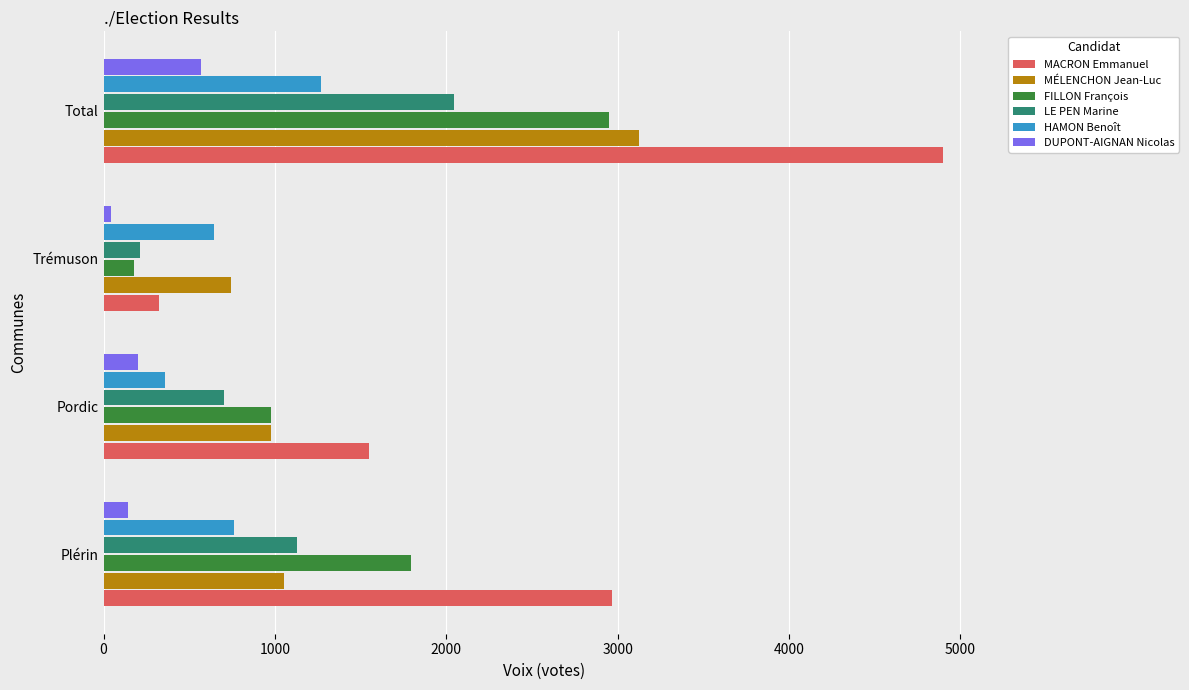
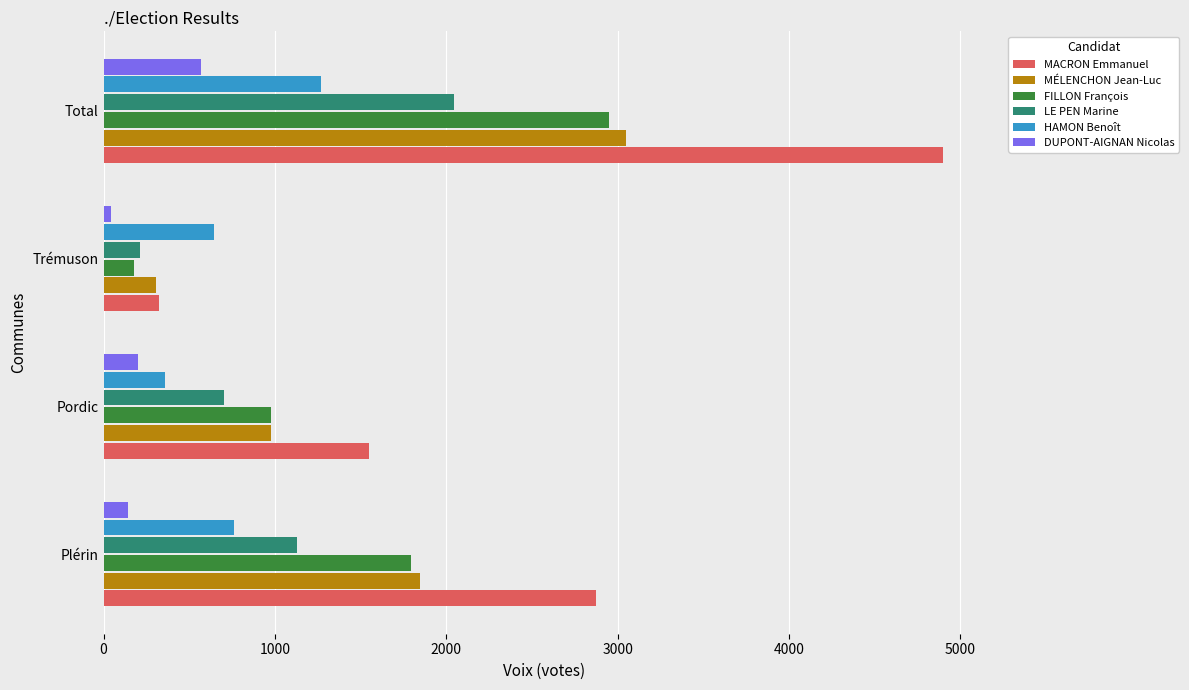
  {
    "MACRON Emmanuel": {
      "Total": 4900,
      "Trémuson": 320,
      "Pordic": 1550,
-     "Plérin": 2970
+     "Plérin": 2870
    },
    "MÉLENCHON Jean-Luc": {
-     "Total": 3130,
-     "Trémuson": 740,
+     "Total": 3050,
+     "Trémuson": 310,
      "Pordic": 980,
-     "Plérin": 1050
+     "Plérin": 1850
    },
    "HAMON Benoît": {
      "Total": 1270,
      "Trémuson": 650,
      "Pordic": 360,
      "Plérin": 760
    },
    "DUPONT-AIGNAN Nicolas": {
      "Total": 570,
      "Trémuson": 40,
      "Pordic": 200,
      "Plérin": 140
    }
  }
